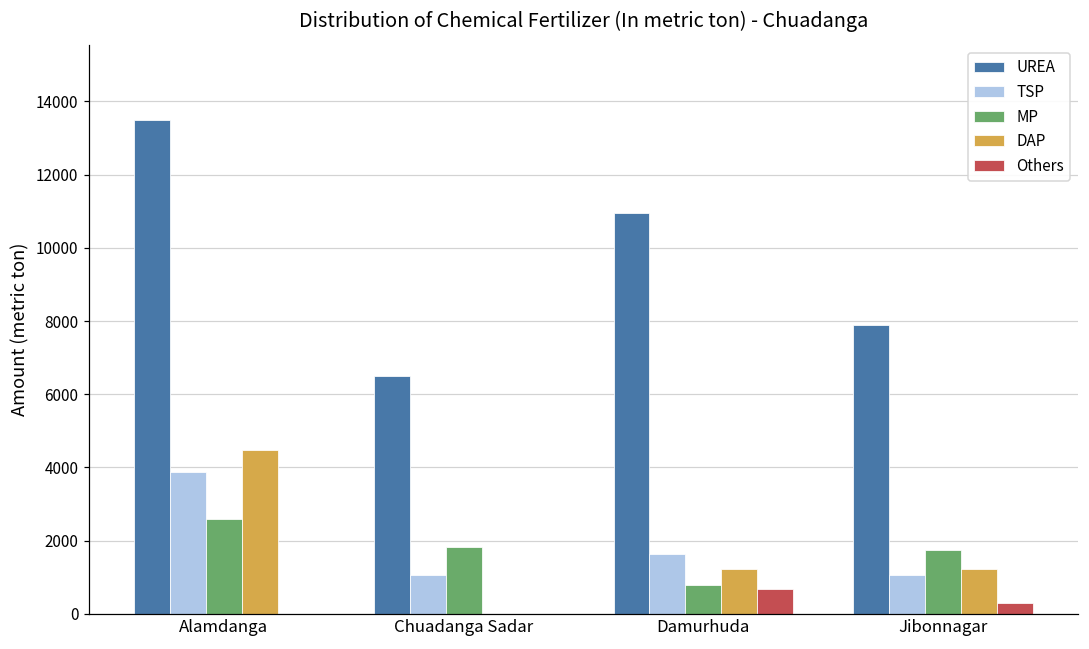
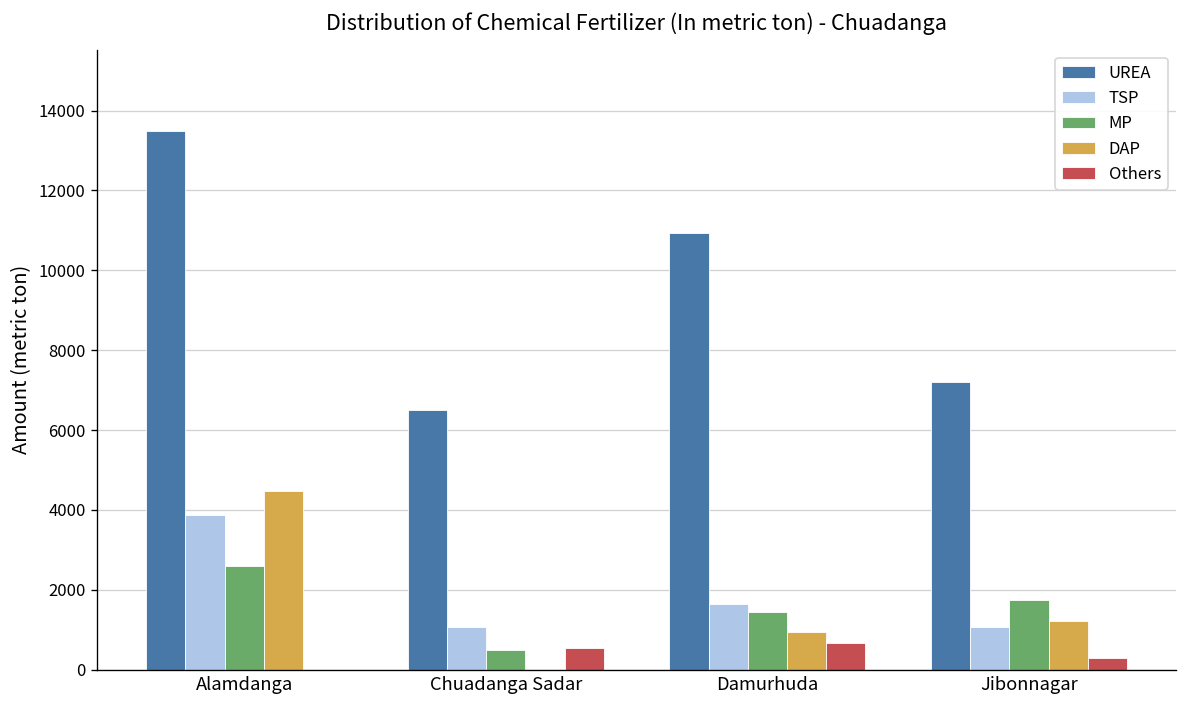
  {
    "UREA": {
      "Alamdanga": 13500,
      "Chuadanga Sadar": 6500,
      "Damurhuda": 10900,
-     "Jibonnagar": 7900
+     "Jibonnagar": 7200
    },
    "TSP": {
      "Alamdanga": 3900,
      "Chuadanga Sadar": 1100,
      "Damurhuda": 1700,
      "Jibonnagar": 1100
    },
    "MP": {
      "Alamdanga": 2600,
-     "Chuadanga Sadar": 1800,
-     "Damurhuda": 800,
+     "Chuadanga Sadar": 500,
+     "Damurhuda": 1500,
      "Jibonnagar": 1700
    },
    "DAP": {
      "Alamdanga": 4500,
      "Chuadanga Sadar": 0,
-     "Damurhuda": 1200,
+     "Damurhuda": 900,
      "Jibonnagar": 1200
    },
    "Others": {
      "Alamdanga": 0,
-     "Chuadanga Sadar": 0,
+     "Chuadanga Sadar": 500,
      "Damurhuda": 700,
      "Jibonnagar": 300
    }
  }
